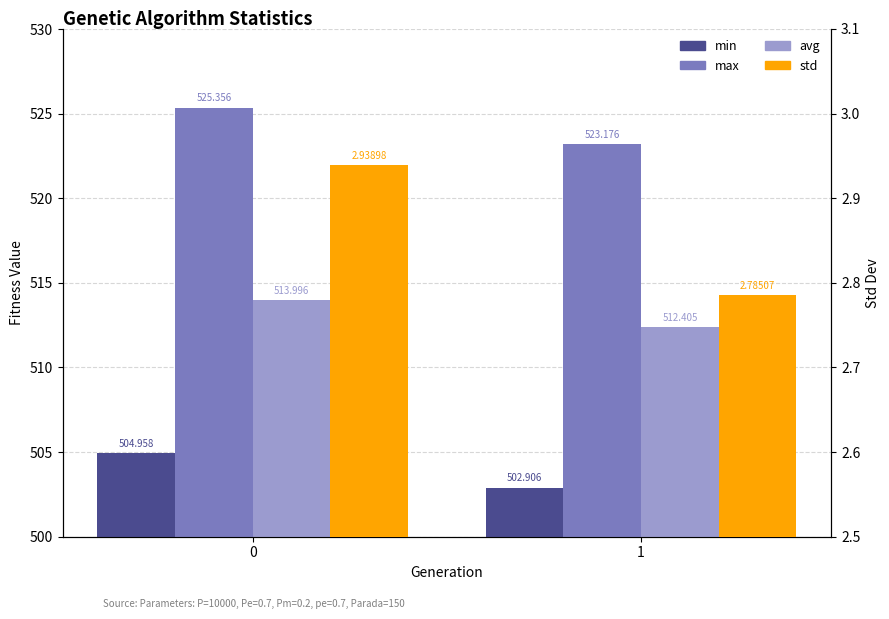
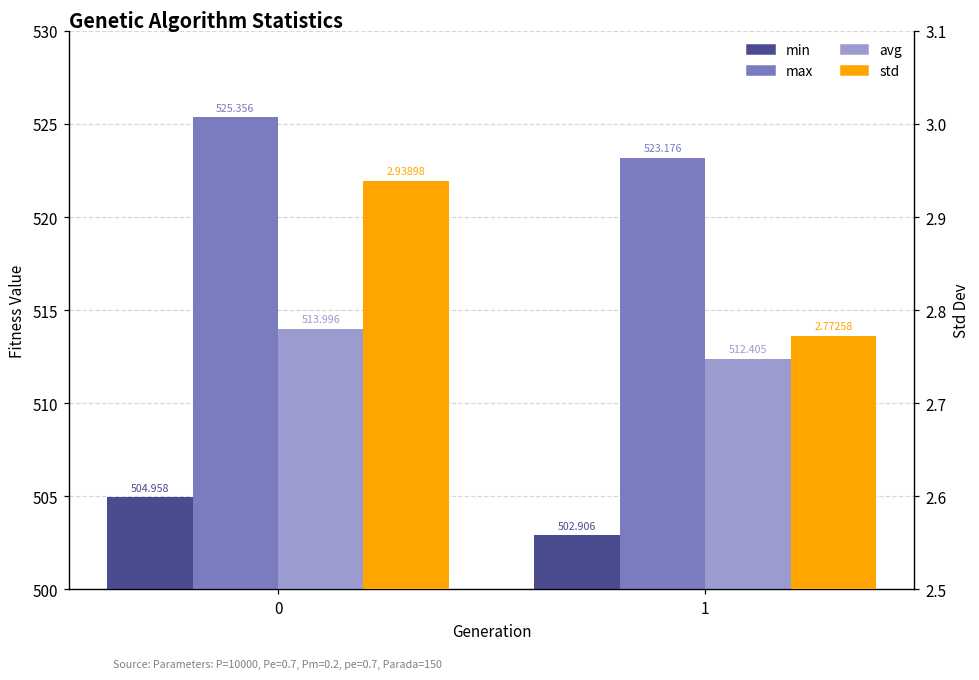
  {
    "min": {
      "0": 504.958,
      "1": 502.906
    },
    "std": {
      "0": 2.93898,
-     "1": 2.78507
+     "1": 2.77258
    }
  }
